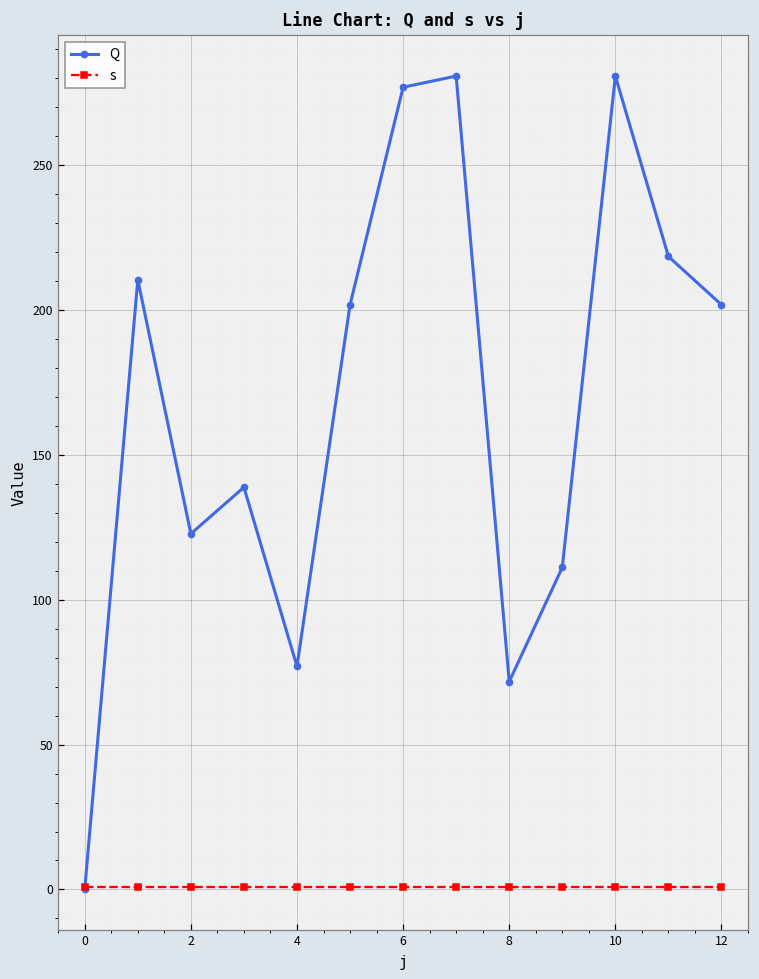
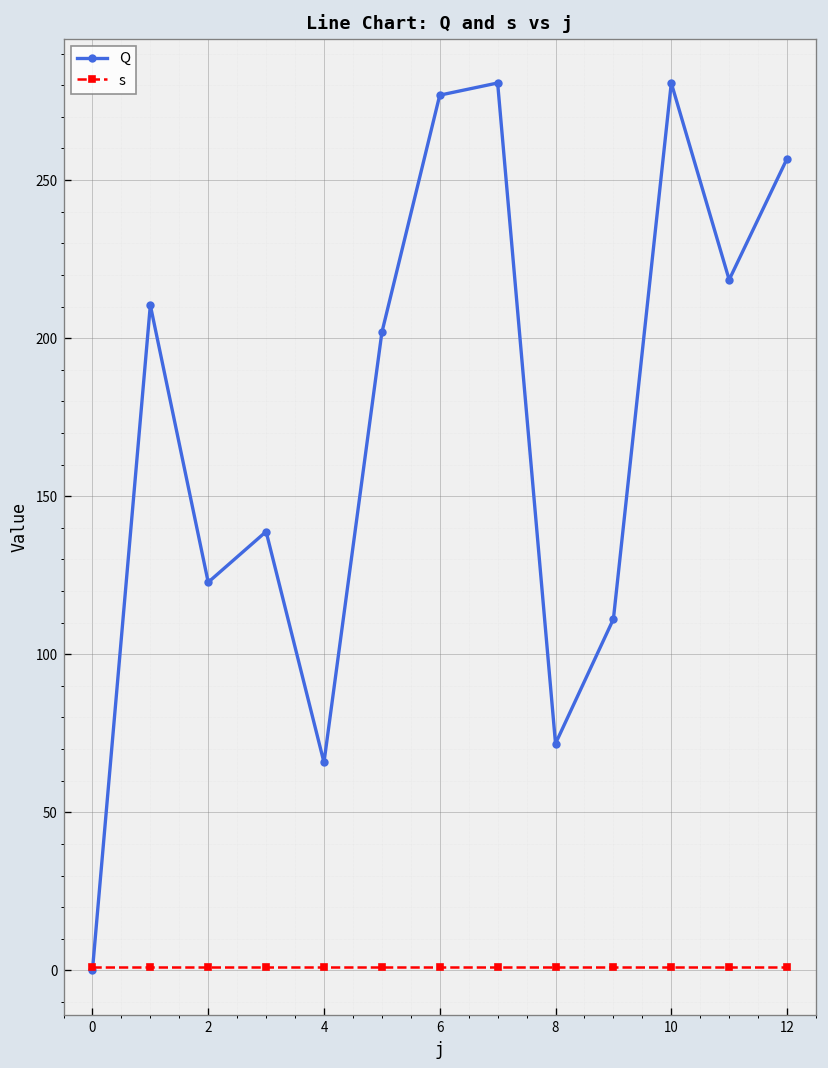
  {
    "Q": {
      "0": 0,
      "2": 123,
-     "4": 77,
+     "4": 66,
      "6": 277,
      "8": 72,
      "10": 281,
-     "12": 202
+     "12": 257
    },
    "s": {
      "0": 1,
      "2": 1,
      "4": 1,
      "6": 1,
      "8": 1,
      "10": 1,
      "12": 1
    }
  }
